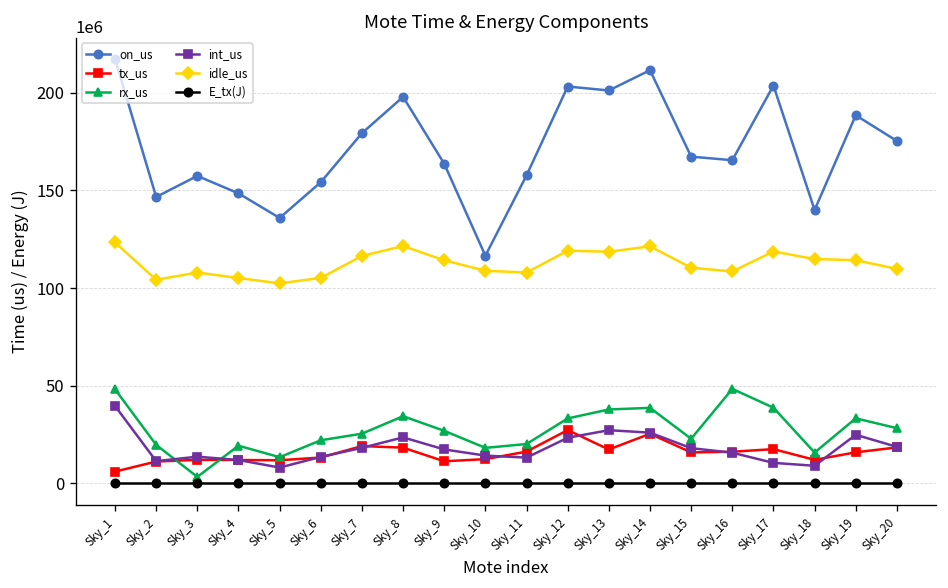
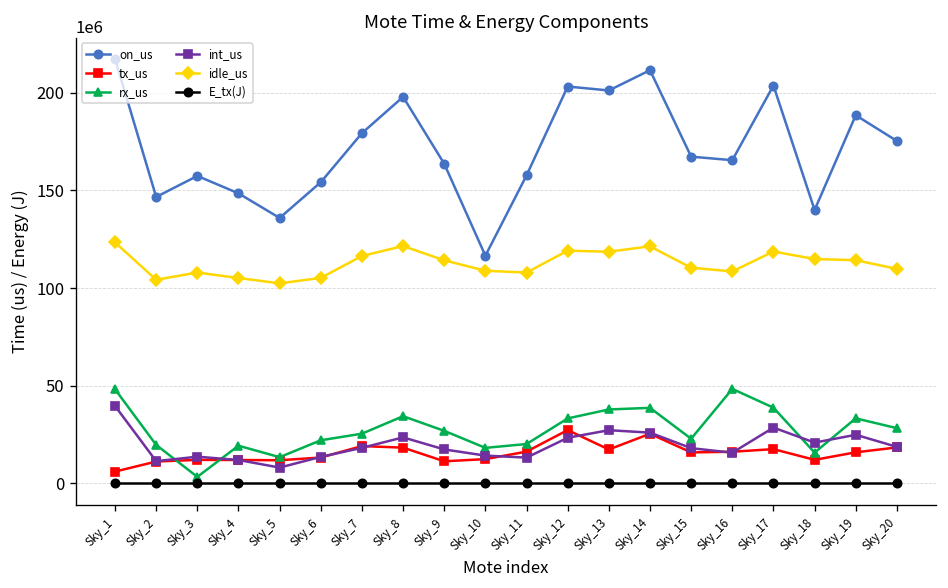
  {
    "on_us": {
      "Sky_2": 147000000,
      "Sky_3": 157000000,
      "Sky_4": 148000000,
      "Sky_5": 136000000,
      "Sky_6": 154000000,
      "Sky_7": 179000000,
      "Sky_8": 198000000,
      "Sky_9": 164000000,
      "Sky_10": 117000000,
      "Sky_11": 158000000,
      "Sky_12": 203000000,
      "Sky_13": 201000000,
      "Sky_14": 211000000,
      "Sky_15": 167000000,
      "Sky_16": 165000000,
      "Sky_17": 204000000,
      "Sky_18": 140000000,
      "Sky_19": 188000000,
      "Sky_20": 175000000
    },
    "tx_us": {
      "Sky_1": 6000000,
      "Sky_3": 12000000,
      "Sky_8": 18000000,
      "Sky_9": 11000000,
      "Sky_10": 12000000,
      "Sky_11": 16000000,
      "Sky_12": 27000000,
      "Sky_13": 17000000,
      "Sky_15": 16000000,
      "Sky_17": 18000000,
      "Sky_18": 12000000,
      "Sky_19": 16000000
    },
    "rx_us": {
      "Sky_1": 48000000,
      "Sky_2": 20000000,
      "Sky_3": 3000000,
      "Sky_4": 19000000,
      "Sky_6": 22000000,
      "Sky_7": 25000000,
      "Sky_8": 34000000,
      "Sky_9": 27000000,
      "Sky_10": 18000000,
      "Sky_11": 20000000,
      "Sky_12": 33000000,
      "Sky_13": 38000000,
      "Sky_14": 39000000,
      "Sky_15": 23000000,
      "Sky_16": 48000000,
      "Sky_17": 39000000,
      "Sky_18": 16000000,
      "Sky_19": 33000000,
      "Sky_20": 28000000
    },
    "int_us": {
      "Sky_1": 40000000,
      "Sky_3": 14000000,
      "Sky_5": 8000000,
      "Sky_8": 24000000,
      "Sky_9": 17000000,
      "Sky_10": 14000000,
      "Sky_11": 13000000,
      "Sky_12": 23000000,
      "Sky_13": 27000000,
      "Sky_15": 18000000,
-     "Sky_17": 11000000,
-     "Sky_18": 9000000,
+     "Sky_17": 29000000,
+     "Sky_18": 21000000,
      "Sky_19": 25000000
    },
    "idle_us": {
      "Sky_1": 123000000,
      "Sky_2": 104000000,
      "Sky_3": 108000000,
      "Sky_4": 105000000,
      "Sky_5": 102000000,
      "Sky_6": 105000000,
      "Sky_7": 116000000,
      "Sky_8": 121000000,
      "Sky_9": 114000000,
      "Sky_10": 109000000,
      "Sky_11": 108000000,
      "Sky_12": 119000000,
      "Sky_13": 119000000,
      "Sky_14": 121000000,
      "Sky_15": 110000000,
      "Sky_16": 109000000,
      "Sky_17": 119000000,
      "Sky_18": 115000000,
      "Sky_19": 114000000,
      "Sky_20": 110000000
    },
    "E_tx(J)": {
      "Sky_1": 0,
      "Sky_2": 0,
      "Sky_3": 0,
      "Sky_4": 0,
      "Sky_5": 0,
      "Sky_6": 0,
      "Sky_7": 0,
      "Sky_8": 0,
      "Sky_9": 0,
      "Sky_10": 0,
      "Sky_11": 0,
      "Sky_12": 0,
      "Sky_13": 0,
      "Sky_14": 0,
      "Sky_15": 0,
      "Sky_16": 0,
      "Sky_17": 0,
      "Sky_18": 0,
      "Sky_19": 0,
      "Sky_20": 0
    }
  }
